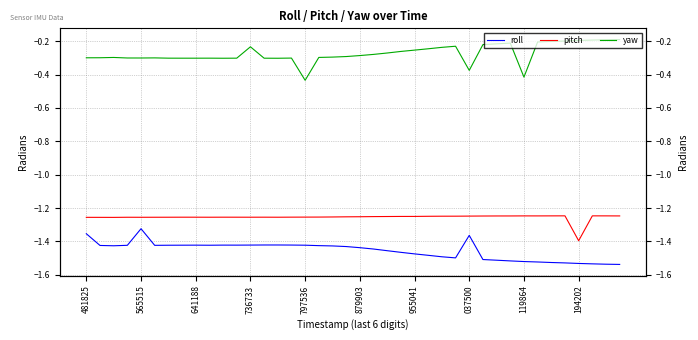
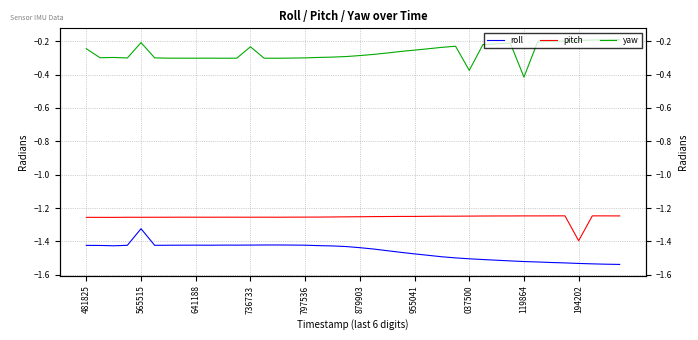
  {
    "roll": {
-     "481825": -1.35,
+     "481825": -1.42,
      "565515": -1.32,
      "641188": -1.42,
      "736733": -1.42,
      "797536": -1.42,
      "879903": -1.44,
      "955041": -1.47,
-     "037500": -1.36,
+     "037500": -1.50,
      "119864": -1.52,
      "194202": -1.53
    },
    "pitch": {
      "481825": -1.26,
      "565515": -1.26,
      "641188": -1.25,
      "736733": -1.26,
      "797536": -1.25,
      "879903": -1.25,
      "955041": -1.25,
      "037500": -1.25,
      "119864": -1.25,
      "194202": -1.40
    },
    "yaw": {
-     "481825": -0.30,
-     "565515": -0.30,
+     "481825": -0.25,
+     "565515": -0.21,
      "641188": -0.30,
      "736733": -0.23,
-     "797536": -0.43,
+     "797536": -0.30,
      "879903": -0.29,
      "955041": -0.25,
      "037500": -0.37,
      "119864": -0.42
    }
  }
